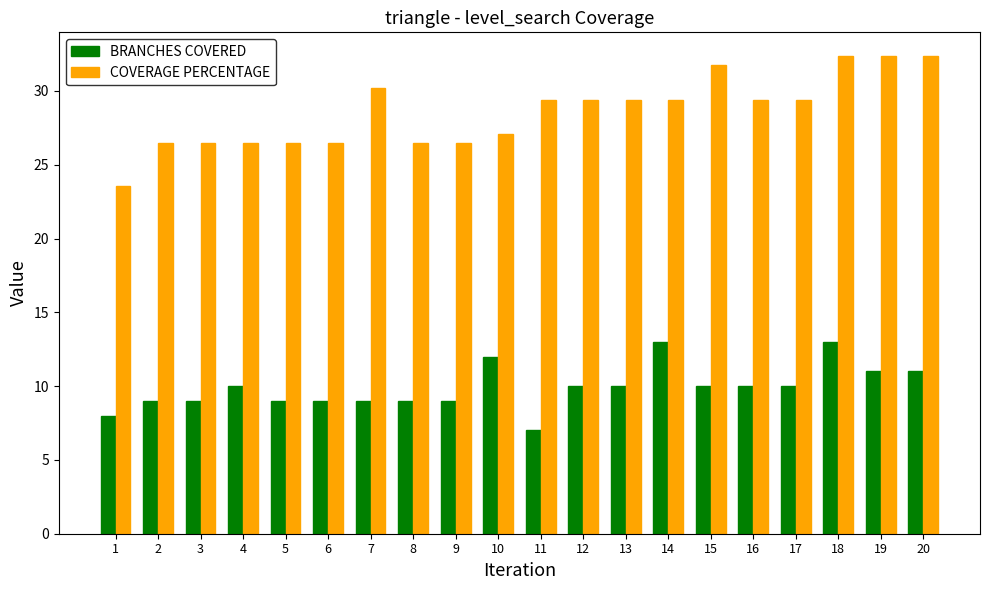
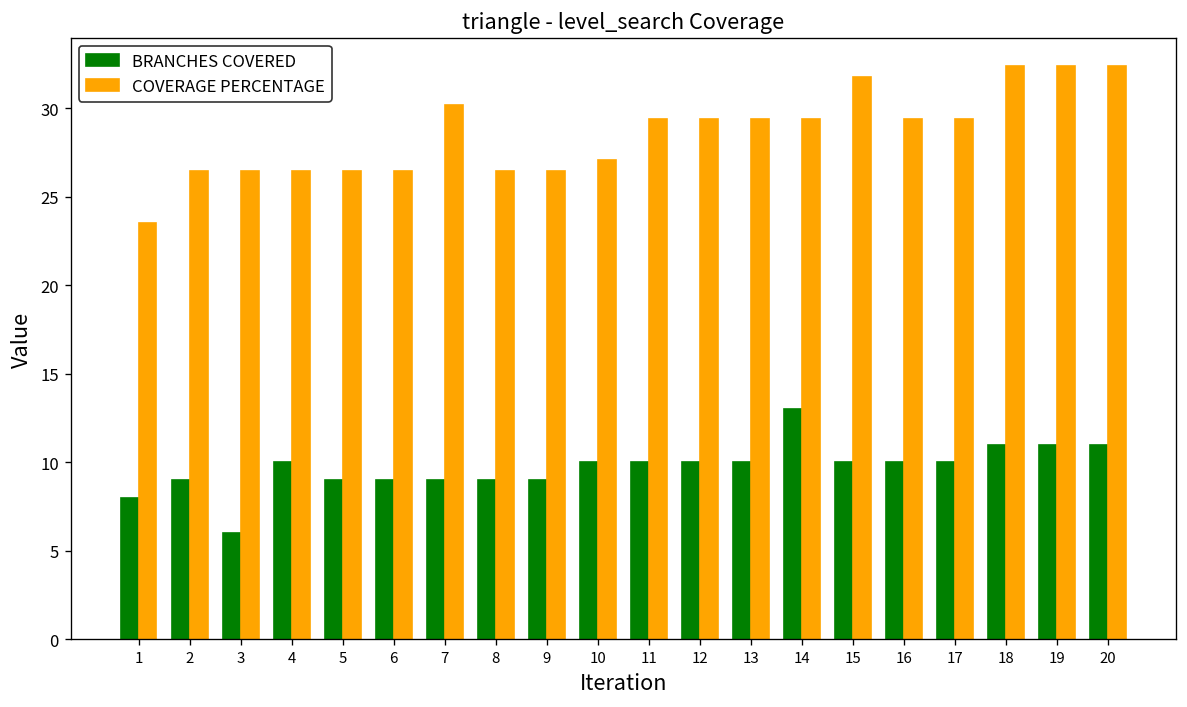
  {
    "BRANCHES COVERED": {
      "1": 8,
      "2": 9,
-     "3": 9,
+     "3": 6,
      "4": 10,
      "5": 9,
      "6": 9,
      "7": 9,
      "8": 9,
      "9": 9,
-     "10": 12,
-     "11": 7,
+     "10": 10,
+     "11": 10,
      "12": 10,
      "13": 10,
      "14": 13,
      "15": 10,
      "16": 10,
      "17": 10,
-     "18": 13,
+     "18": 11,
      "19": 11,
      "20": 11
    },
    "COVERAGE PERCENTAGE": {
      "1": 23.5,
      "2": 26.5,
      "3": 26.5,
      "4": 26.5,
      "5": 26.5,
      "6": 26.5,
      "7": 30.2,
      "8": 26.5,
      "9": 26.5,
      "10": 27,
      "11": 29.4,
      "12": 29.4,
      "13": 29.4,
      "14": 29.4,
      "15": 31.8,
      "16": 29.4,
      "17": 29.4,
      "18": 32.4,
      "19": 32.4,
      "20": 32.4
    }
  }
